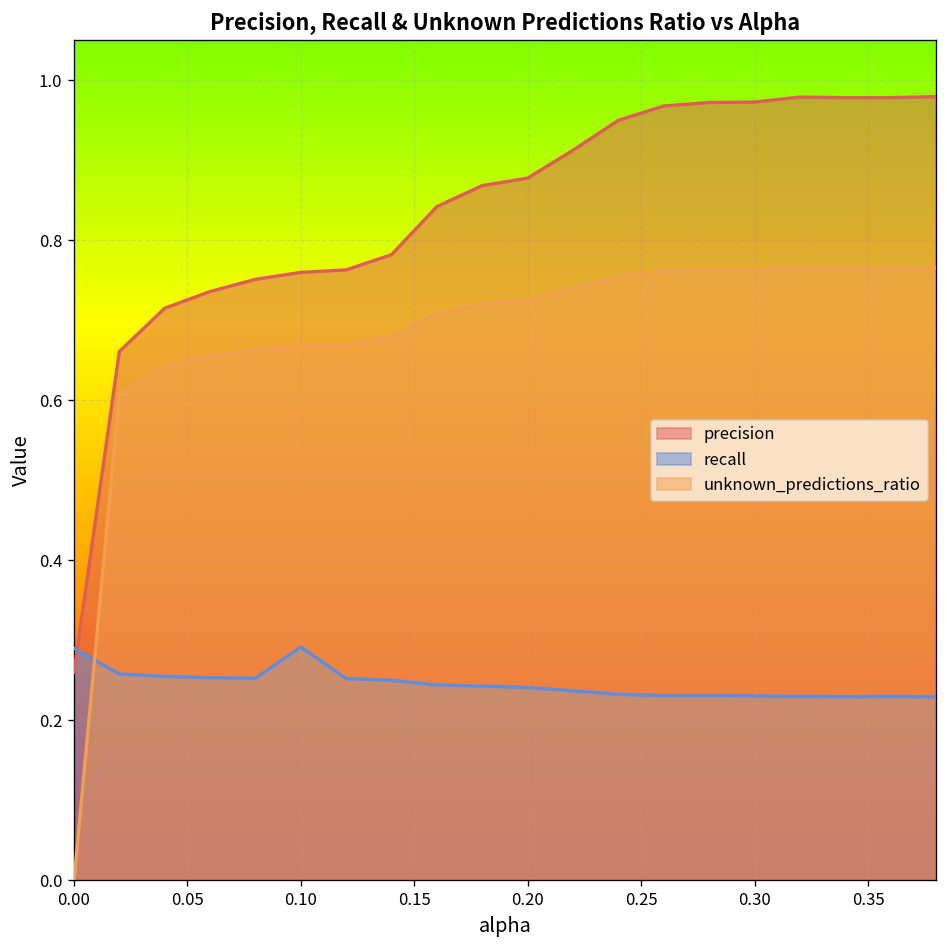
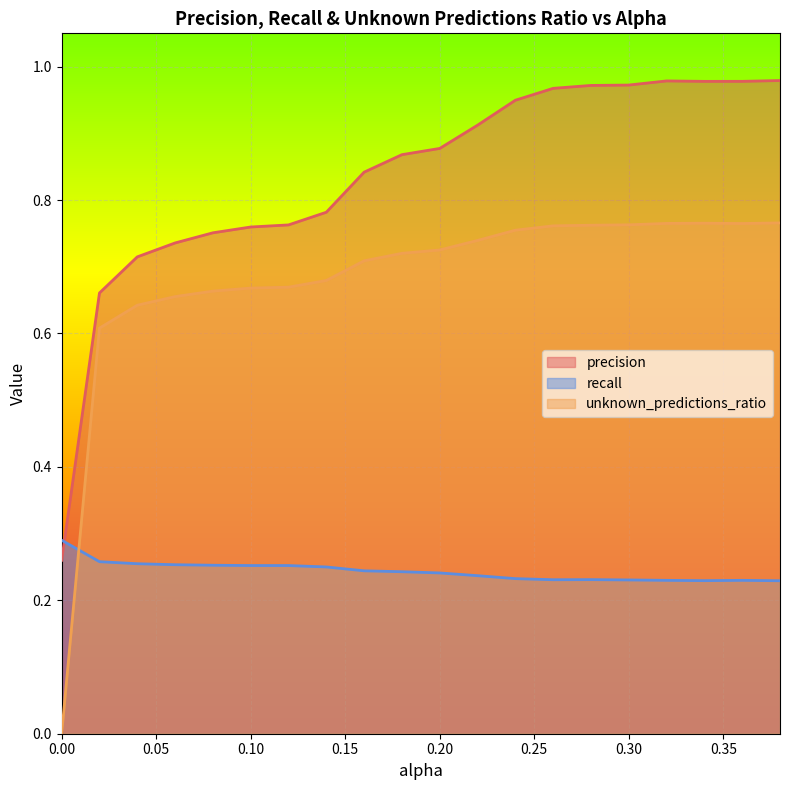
  {
    "recall": {
      "0.00": 0.29,
-     "0.10": 0.29,
+     "0.10": 0.25,
      "0.20": 0.24,
      "0.30": 0.23
    }
  }
